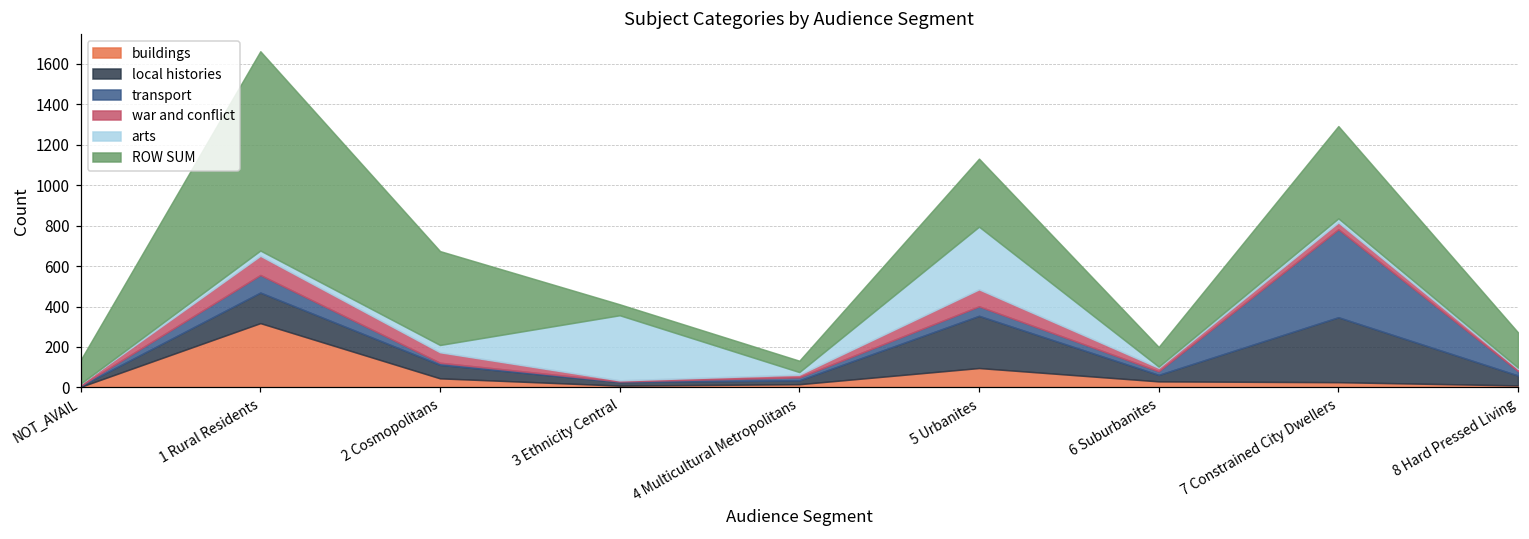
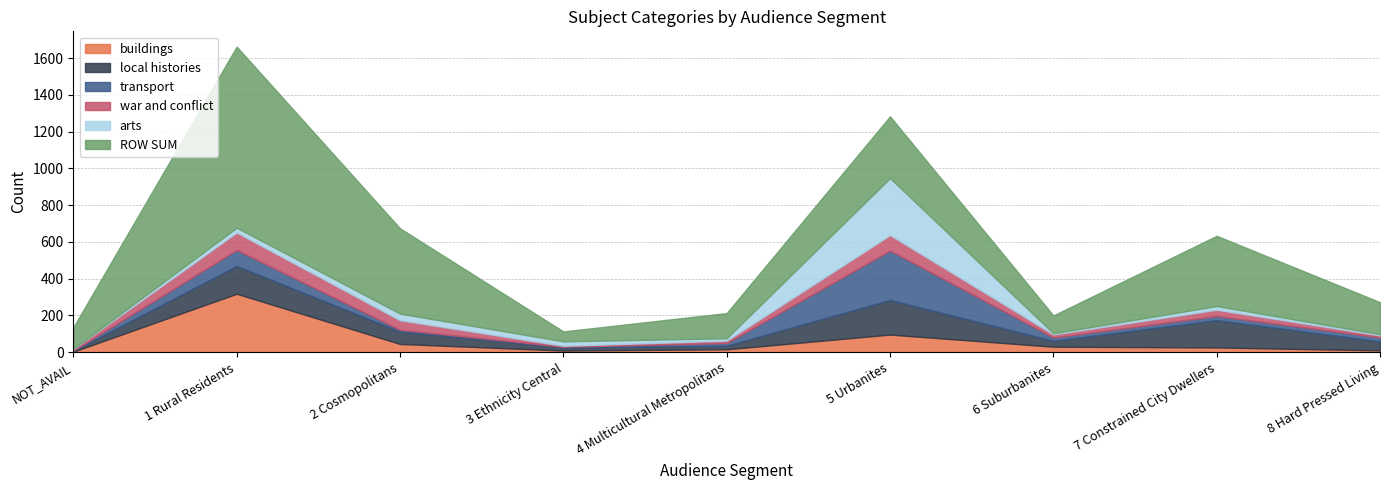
  {
    "local histories": {
      "1 Rural Residents": 150,
      "4 Multicultural Metropolitans": 20,
-     "5 Urbanites": 260,
+     "5 Urbanites": 190,
      "6 Suburbanites": 30,
-     "7 Constrained City Dwellers": 320,
+     "7 Constrained City Dwellers": 150,
      "8 Hard Pressed Living": 50
    },
    "transport": {
      "1 Rural Residents": 90,
-     "5 Urbanites": 50,
+     "5 Urbanites": 270,
      "6 Suburbanites": 20,
-     "7 Constrained City Dwellers": 440
+     "7 Constrained City Dwellers": 20
    },
    "arts": {
      "1 Rural Residents": 30,
      "2 Cosmopolitans": 40,
-     "3 Ethnicity Central": 320,
+     "3 Ethnicity Central": 20,
      "5 Urbanites": 310,
      "7 Constrained City Dwellers": 20
    },
    "ROW SUM": {
      "NOT_AVAIL": 120,
      "1 Rural Residents": 990,
      "2 Cosmopolitans": 460,
      "3 Ethnicity Central": 50,
-     "4 Multicultural Metropolitans": 60,
+     "4 Multicultural Metropolitans": 140,
      "5 Urbanites": 340,
      "6 Suburbanites": 100,
-     "7 Constrained City Dwellers": 460,
+     "7 Constrained City Dwellers": 380,
      "8 Hard Pressed Living": 170
    }
  }
